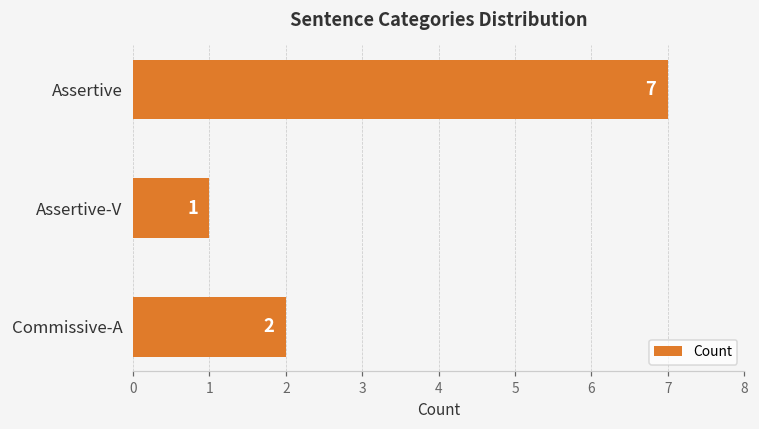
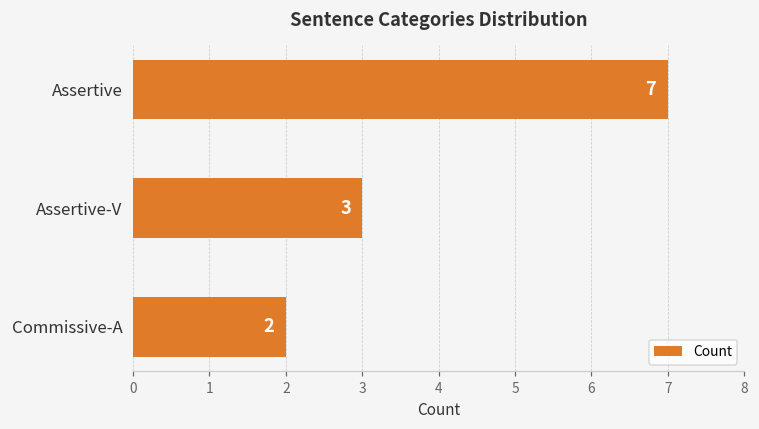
  {
    "Assertive": 7,
-   "Assertive-V": 1,
+   "Assertive-V": 3,
    "Commissive-A": 2
  }
